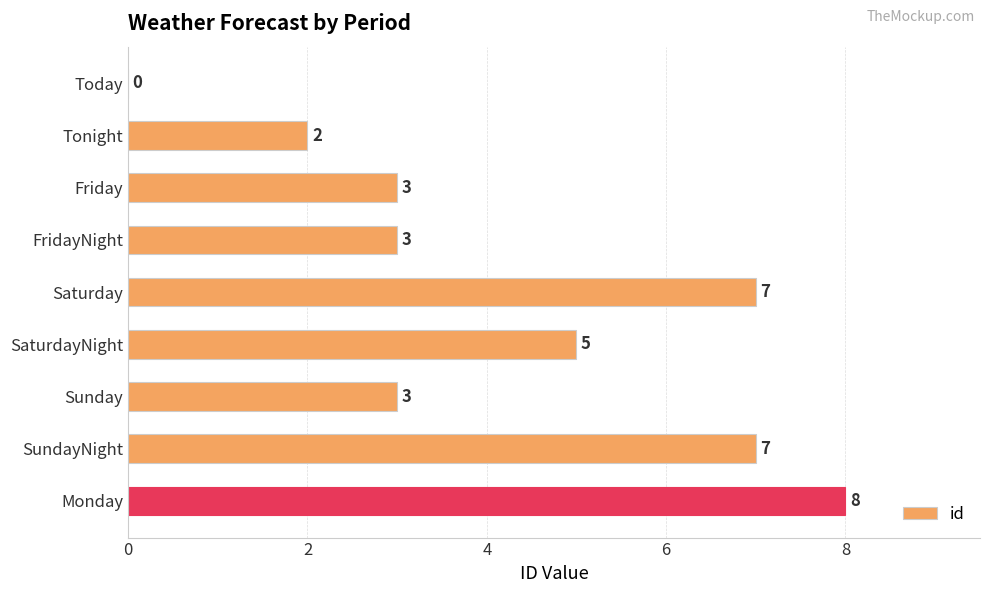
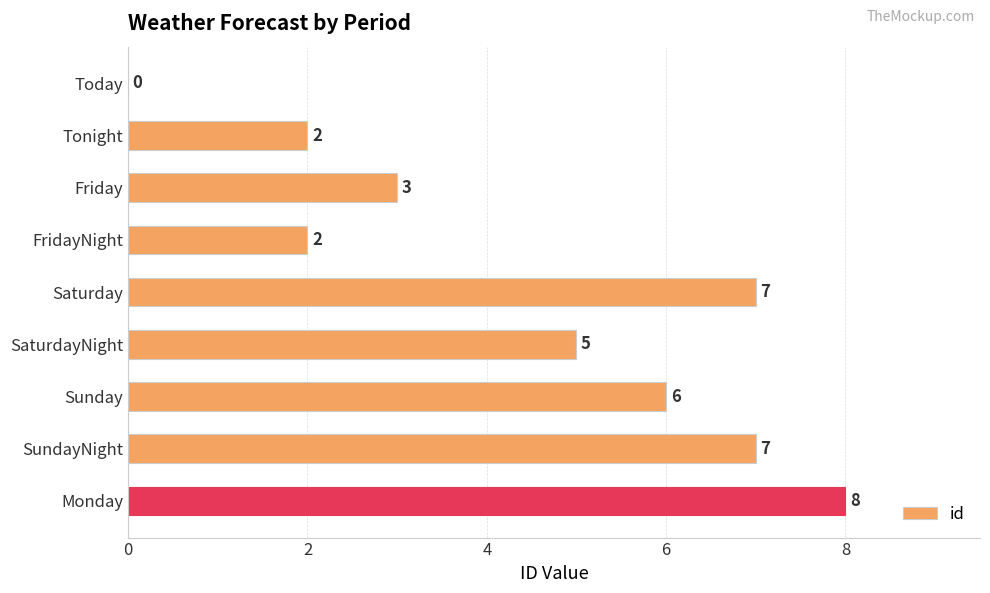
  {
    "Today": 0,
    "Tonight": 2,
    "Friday": 3,
-   "FridayNight": 3,
+   "FridayNight": 2,
    "Saturday": 7,
    "SaturdayNight": 5,
-   "Sunday": 3,
+   "Sunday": 6,
    "SundayNight": 7,
    "Monday": 8
  }
